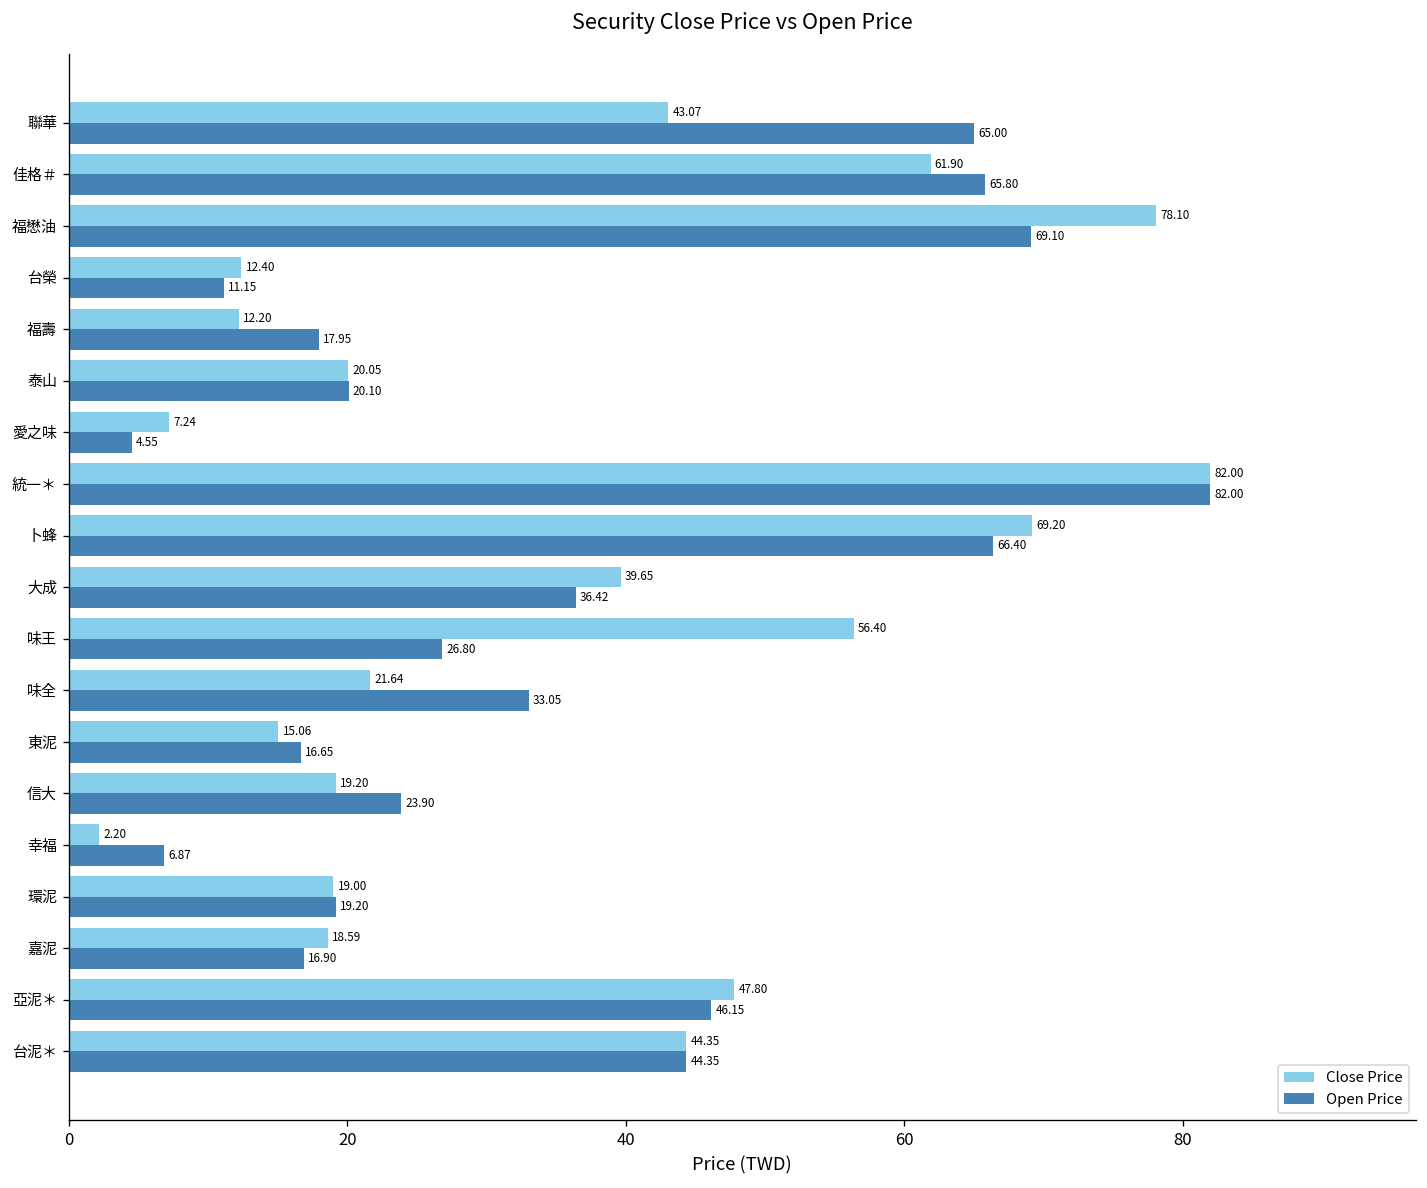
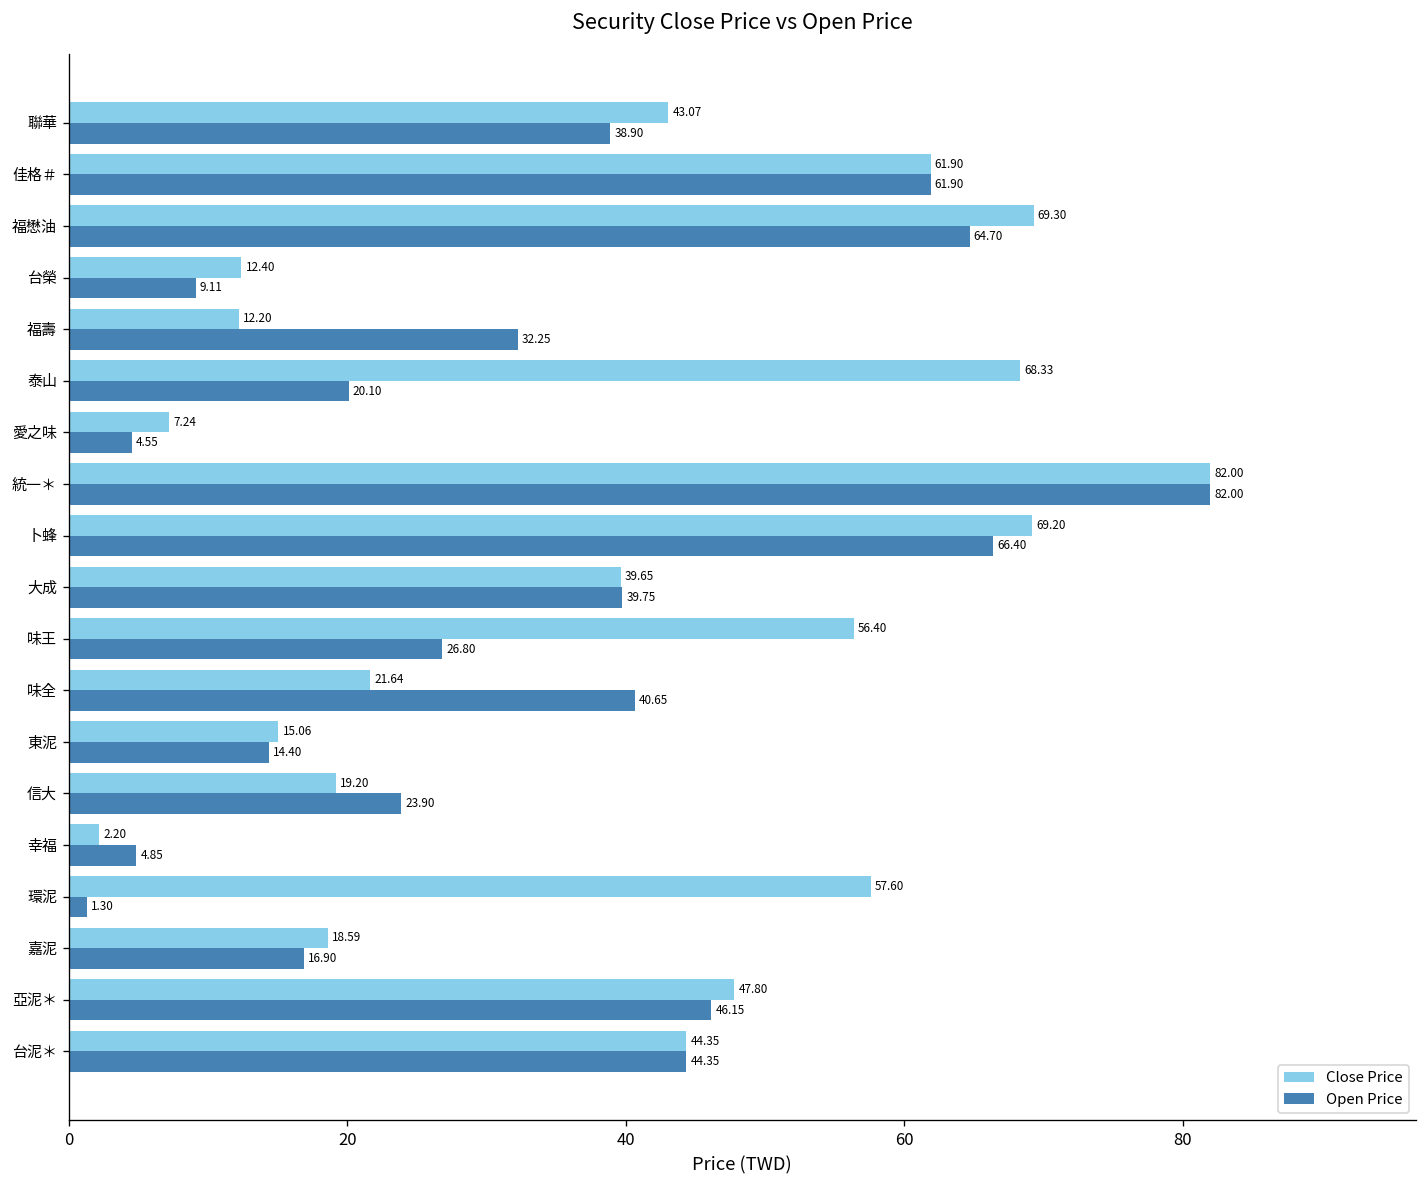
  {
    "Close Price": {
      "聯華": 43.07,
      "佳格＃": 61.90,
-     "福懋油": 78.10,
+     "福懋油": 69.30,
      "台榮": 12.40,
      "福壽": 12.20,
-     "泰山": 20.05,
+     "泰山": 68.33,
      "愛之味": 7.24,
      "統一＊": 82.00,
      "卜蜂": 69.20,
      "大成": 39.65,
      "味王": 56.40,
      "味全": 21.64,
      "東泥": 15.06,
      "信大": 19.20,
      "幸福": 2.20,
-     "環泥": 19.00,
+     "環泥": 57.60,
      "嘉泥": 18.59,
      "亞泥＊": 47.80,
      "台泥＊": 44.35
    },
    "Open Price": {
-     "聯華": 65.00,
-     "佳格＃": 65.80,
-     "福懋油": 69.10,
-     "台榮": 11.15,
-     "福壽": 17.95,
+     "聯華": 38.90,
+     "佳格＃": 61.90,
+     "福懋油": 64.70,
+     "台榮": 9.11,
+     "福壽": 32.25,
      "泰山": 20.10,
      "愛之味": 4.55,
      "統一＊": 82.00,
      "卜蜂": 66.40,
-     "大成": 36.42,
+     "大成": 39.75,
      "味王": 26.80,
-     "味全": 33.05,
-     "東泥": 16.65,
+     "味全": 40.65,
+     "東泥": 14.40,
      "信大": 23.90,
-     "幸福": 6.87,
-     "環泥": 19.20,
+     "幸福": 4.85,
+     "環泥": 1.30,
      "嘉泥": 16.90,
      "亞泥＊": 46.15,
      "台泥＊": 44.35
    }
  }
